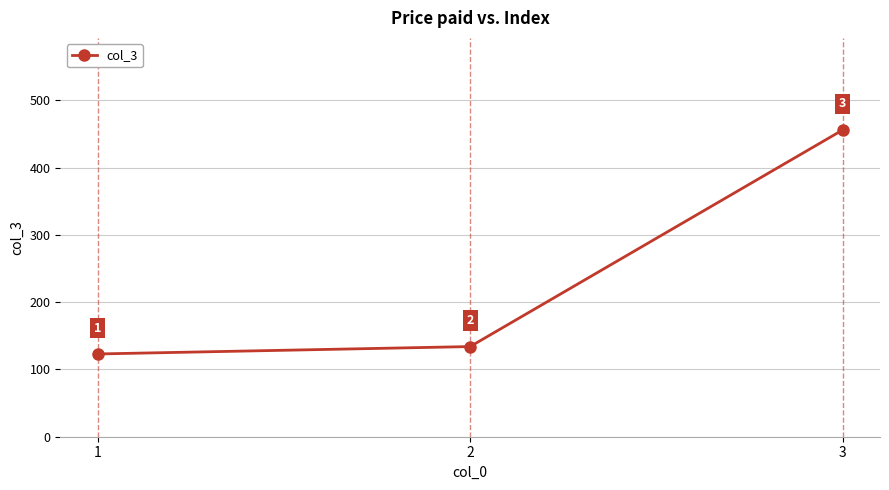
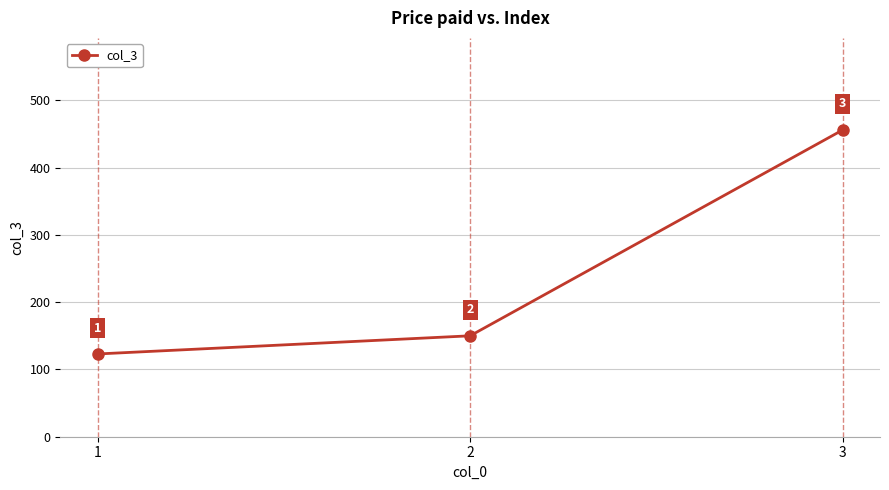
  {
-   "2": 130
+   "2": 150
  }
